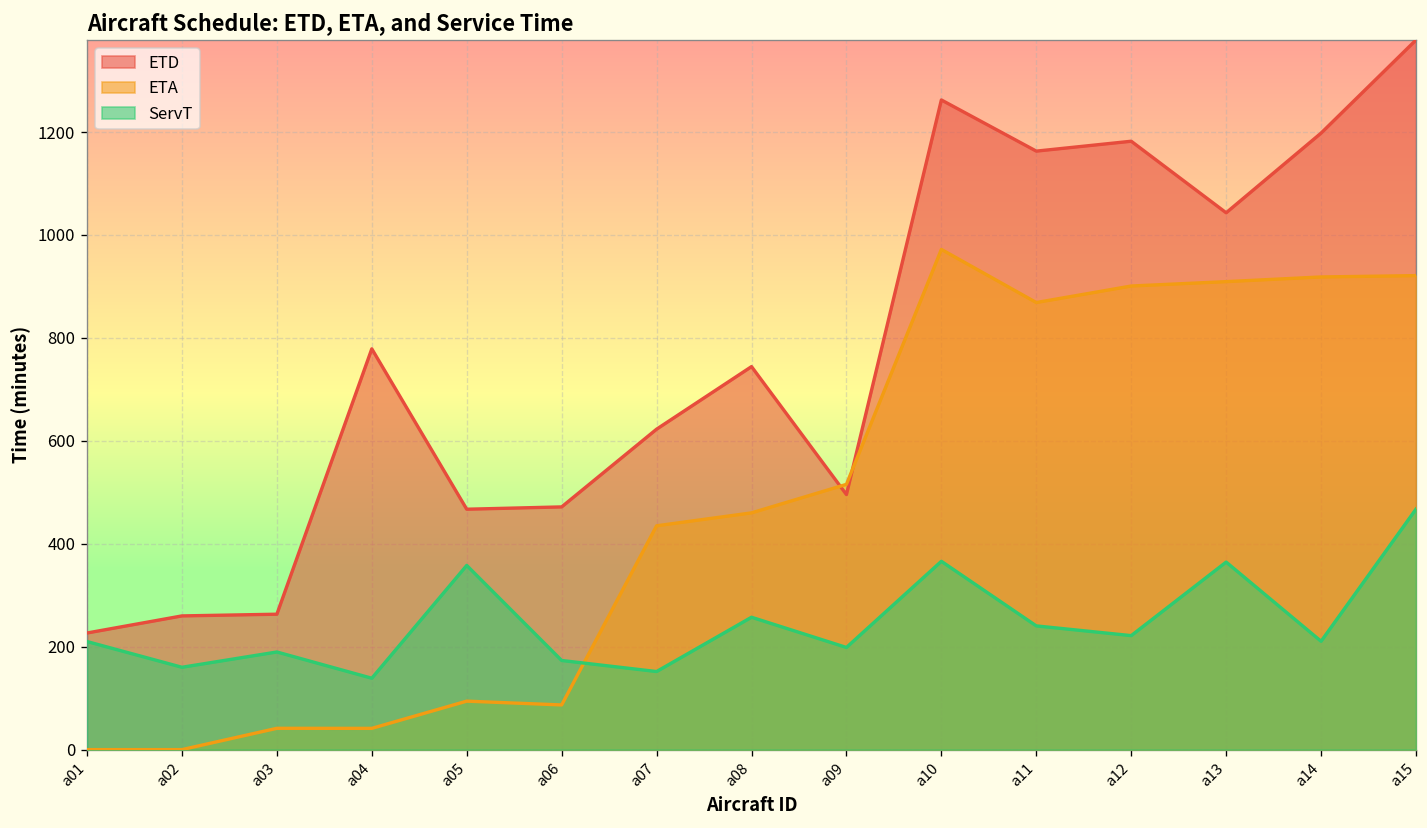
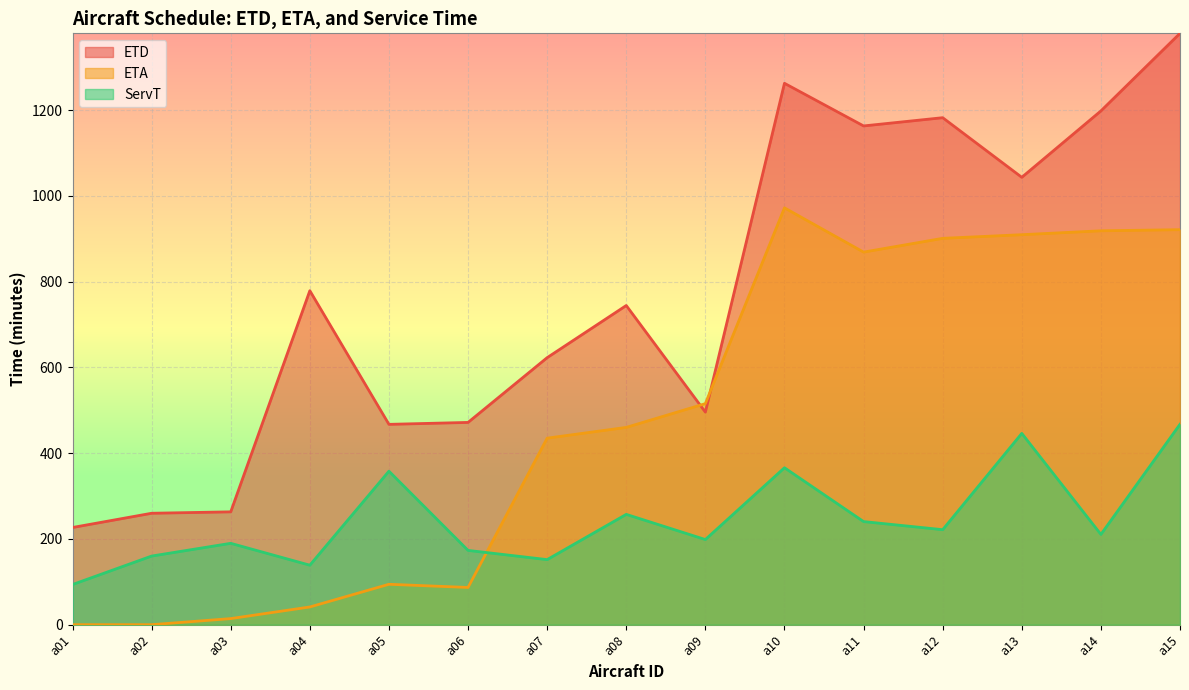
  {
    "ETD": {
      "a01": 230,
      "a02": 260,
      "a03": 260,
      "a04": 780,
      "a05": 470,
      "a06": 470,
      "a07": 620,
      "a08": 740,
      "a09": 500,
      "a10": 1260,
      "a11": 1160,
      "a12": 1180,
      "a13": 1040,
      "a14": 1200,
      "a15": 1380
    },
    "ETA": {
      "a01": 0,
      "a02": 0,
-     "a03": 40,
+     "a03": 10,
      "a04": 40,
      "a05": 90,
      "a06": 90,
      "a07": 430,
      "a08": 460,
      "a09": 520,
      "a10": 970,
      "a11": 870,
      "a12": 900,
      "a13": 910,
      "a14": 920,
      "a15": 920
    },
    "ServT": {
-     "a01": 210,
+     "a01": 90,
      "a02": 160,
      "a03": 190,
      "a04": 140,
      "a05": 360,
      "a06": 170,
      "a07": 150,
      "a08": 260,
      "a09": 200,
      "a10": 370,
      "a11": 240,
      "a12": 220,
-     "a13": 360,
+     "a13": 450,
      "a14": 210,
      "a15": 470
    }
  }
